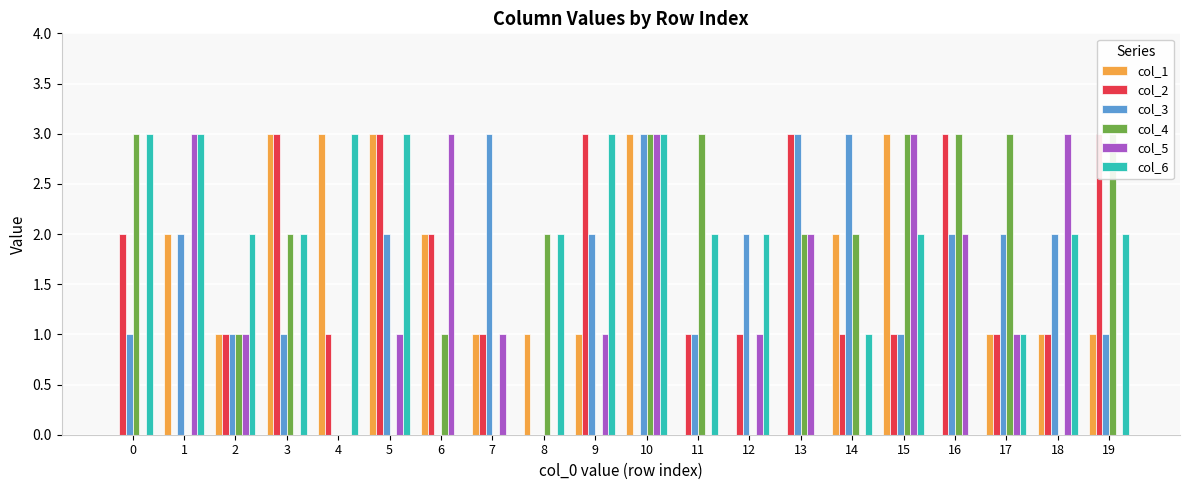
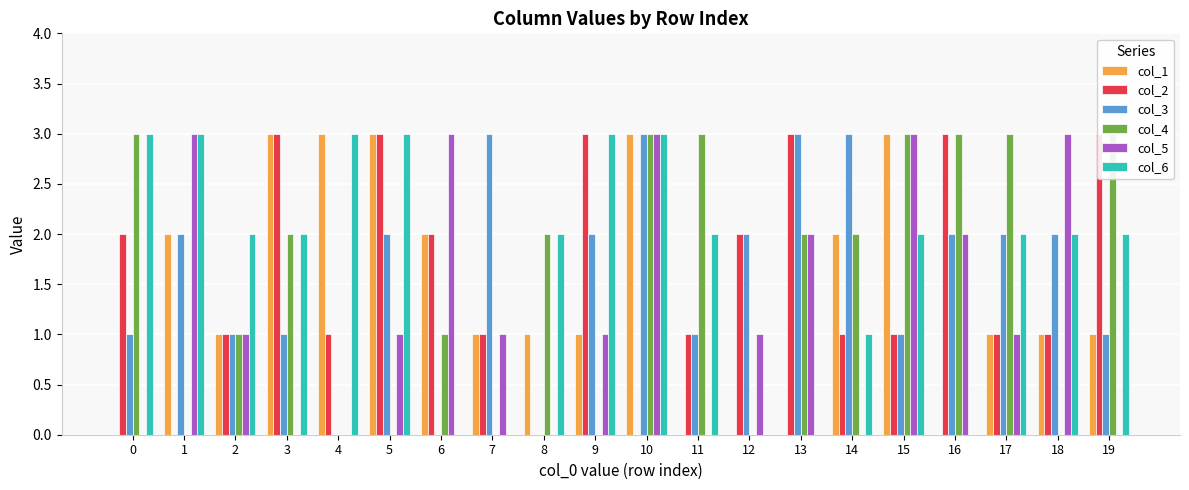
  {
    "col_1": {
      "0": 0,
      "1": 2,
      "2": 1,
      "3": 3,
      "4": 3,
      "5": 3,
      "6": 2,
      "7": 1,
      "8": 1,
      "9": 1,
      "10": 3,
      "11": 0,
      "12": 0,
      "13": 0,
      "14": 2,
      "15": 3,
      "16": 0,
      "17": 1,
      "18": 1,
      "19": 1
    },
    "col_2": {
      "0": 2,
      "1": 0,
      "2": 1,
      "3": 3,
      "4": 1,
      "5": 3,
      "6": 2,
      "7": 1,
      "8": 0,
      "9": 3,
      "10": 0,
      "11": 1,
-     "12": 1,
+     "12": 2,
      "13": 3,
      "14": 1,
      "15": 1,
      "16": 3,
      "17": 1,
      "18": 1
    },
    "col_3": {
      "0": 1,
      "1": 2,
      "2": 1,
      "3": 1,
      "4": 0,
      "5": 2,
      "6": 0,
      "7": 3,
      "8": 0,
      "9": 2,
      "10": 3,
      "11": 1,
      "12": 2,
      "13": 3,
      "14": 3,
      "15": 1,
      "16": 2,
      "17": 2,
      "18": 2,
      "19": 1
    },
    "col_4": {
      "0": 3,
      "1": 0,
      "2": 1,
      "3": 2,
      "4": 0,
      "5": 0,
      "6": 1,
      "7": 0,
      "8": 2,
      "9": 0,
      "10": 3,
      "11": 3,
      "12": 0,
      "13": 2,
      "14": 2,
      "15": 3,
      "16": 3,
      "17": 3,
      "18": 0
    },
    "col_5": {
      "0": 0,
      "1": 3,
      "2": 1,
      "3": 0,
      "4": 0,
      "5": 1,
      "6": 3,
      "7": 1,
      "8": 0,
      "9": 1,
      "10": 3,
      "11": 0,
      "12": 1,
      "13": 2,
      "14": 0,
      "15": 3,
      "16": 2,
      "17": 1,
      "18": 3,
      "19": 0
    },
    "col_6": {
      "0": 3,
      "1": 3,
      "2": 2,
      "3": 2,
      "4": 3,
      "5": 3,
      "6": 0,
      "7": 0,
      "8": 2,
      "9": 3,
      "10": 3,
      "11": 2,
-     "12": 2,
+     "12": 0,
      "13": 0,
      "14": 1,
      "15": 2,
      "16": 0,
-     "17": 1,
+     "17": 2,
      "18": 2,
      "19": 2
    }
  }
